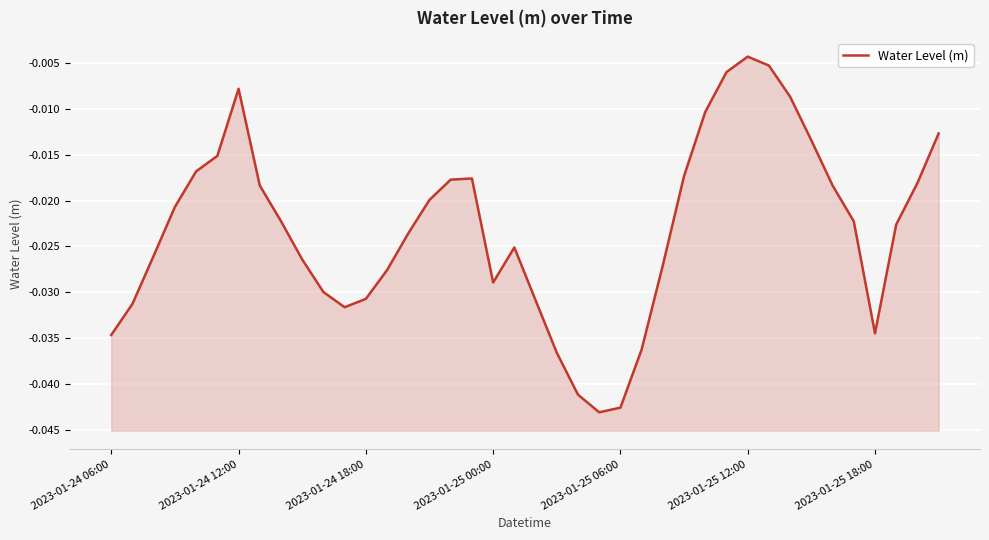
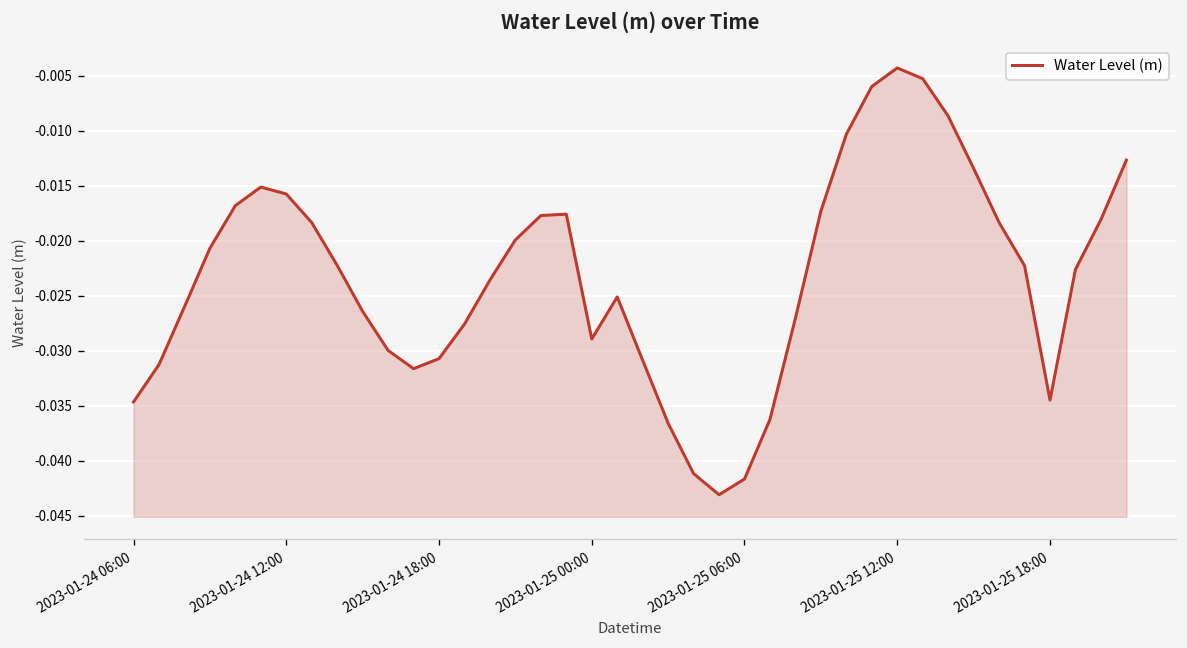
  {
    "2023-01-24 06:00": -0.035,
-   "2023-01-24 12:00": -0.008,
+   "2023-01-24 12:00": -0.016,
    "2023-01-24 18:00": -0.031,
    "2023-01-25 00:00": -0.029,
-   "2023-01-25 06:00": -0.043,
+   "2023-01-25 06:00": -0.042,
    "2023-01-25 12:00": -0.004,
    "2023-01-25 18:00": -0.034
  }
